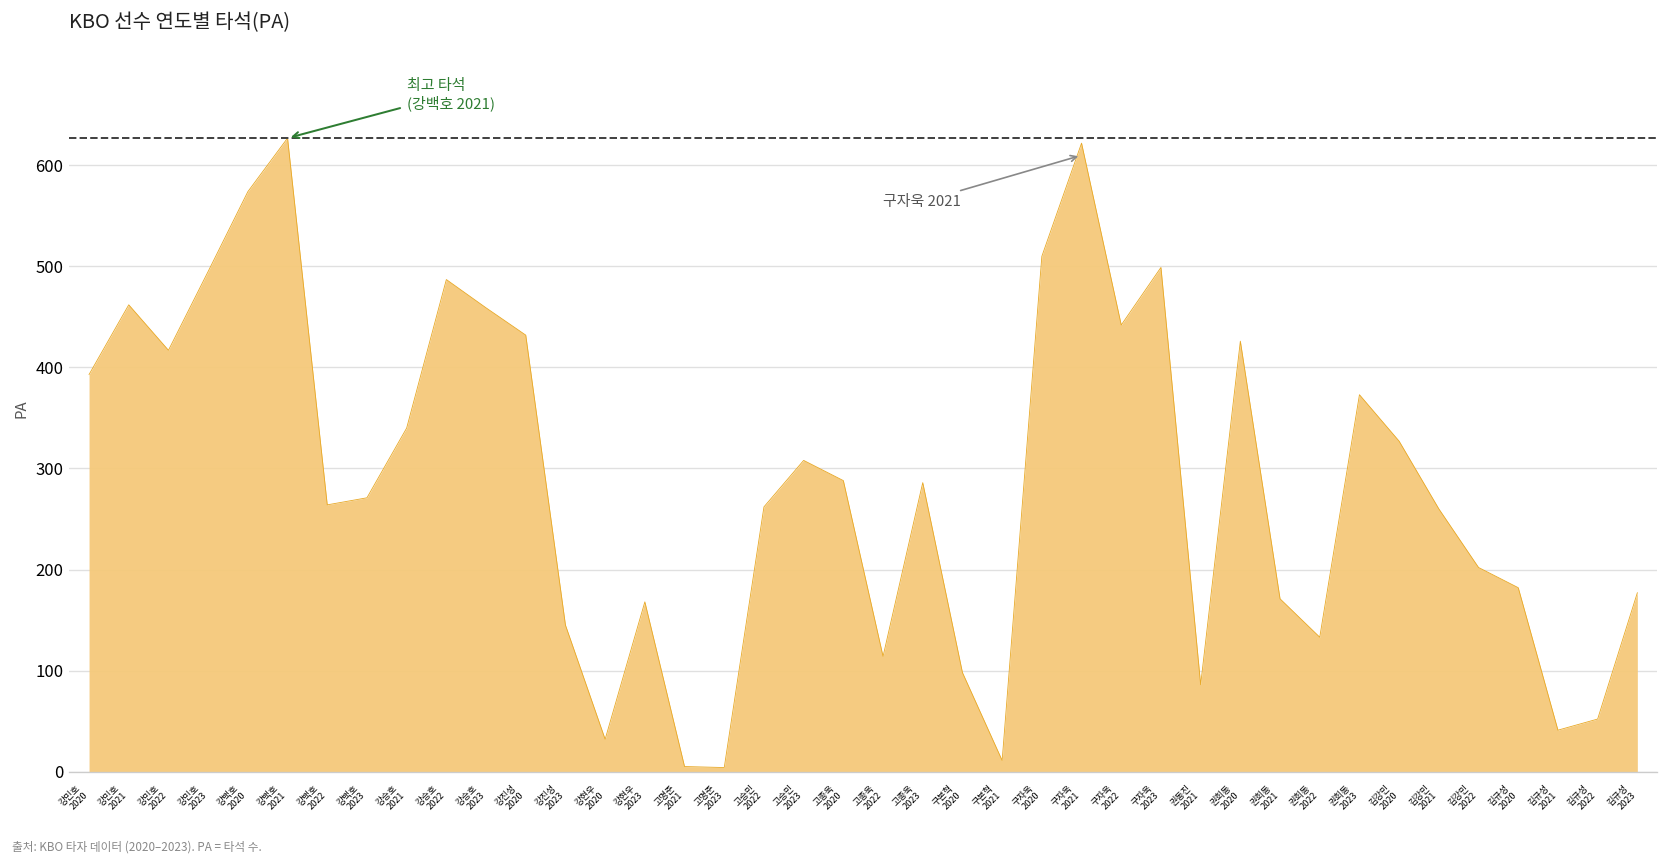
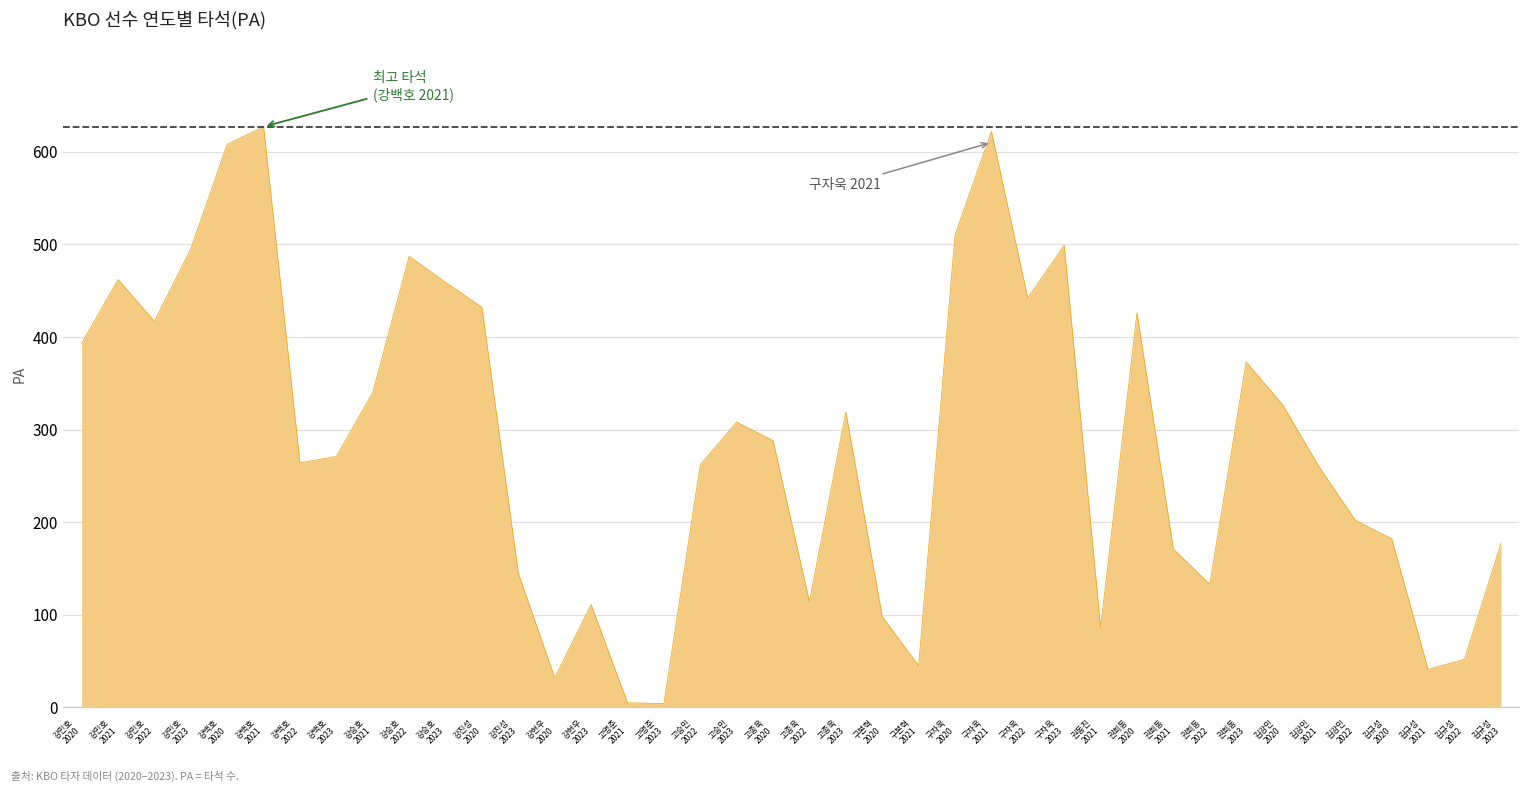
  {
    "강민호 2020": 390,
    "강민호 2021": 460,
    "강민호 2022": 420,
    "강민호 2023": 500,
-   "강백호 2020": 570,
+   "강백호 2020": 610,
    "강백호 2022": 260,
    "강백호 2023": 270,
    "강승호 2021": 340,
    "강승호 2022": 490,
    "강승호 2023": 460,
    "강진성 2020": 430,
    "강진성 2023": 150,
    "강현우 2020": 30,
-   "강현우 2023": 170,
+   "강현우 2023": 110,
    "고명준 2021": 10,
    "고명준 2023": 0,
    "고승민 2022": 260,
    "고승민 2023": 310,
    "고종욱 2020": 290,
    "고종욱 2022": 110,
-   "고종욱 2023": 290,
+   "고종욱 2023": 320,
    "구본혁 2020": 100,
-   "구본혁 2021": 10,
+   "구본혁 2021": 50,
    "구자욱 2020": 510,
    "구자욱 2022": 440,
    "구자욱 2023": 500,
    "권동진 2021": 90,
    "권희동 2020": 430,
    "권희동 2021": 170,
    "권희동 2022": 130,
    "권희동 2023": 370,
    "김강민 2020": 330,
    "김강민 2021": 260,
    "김강민 2022": 200,
    "김규성 2020": 180,
    "김규성 2021": 40,
    "김규성 2022": 50,
    "김규성 2023": 180
  }
